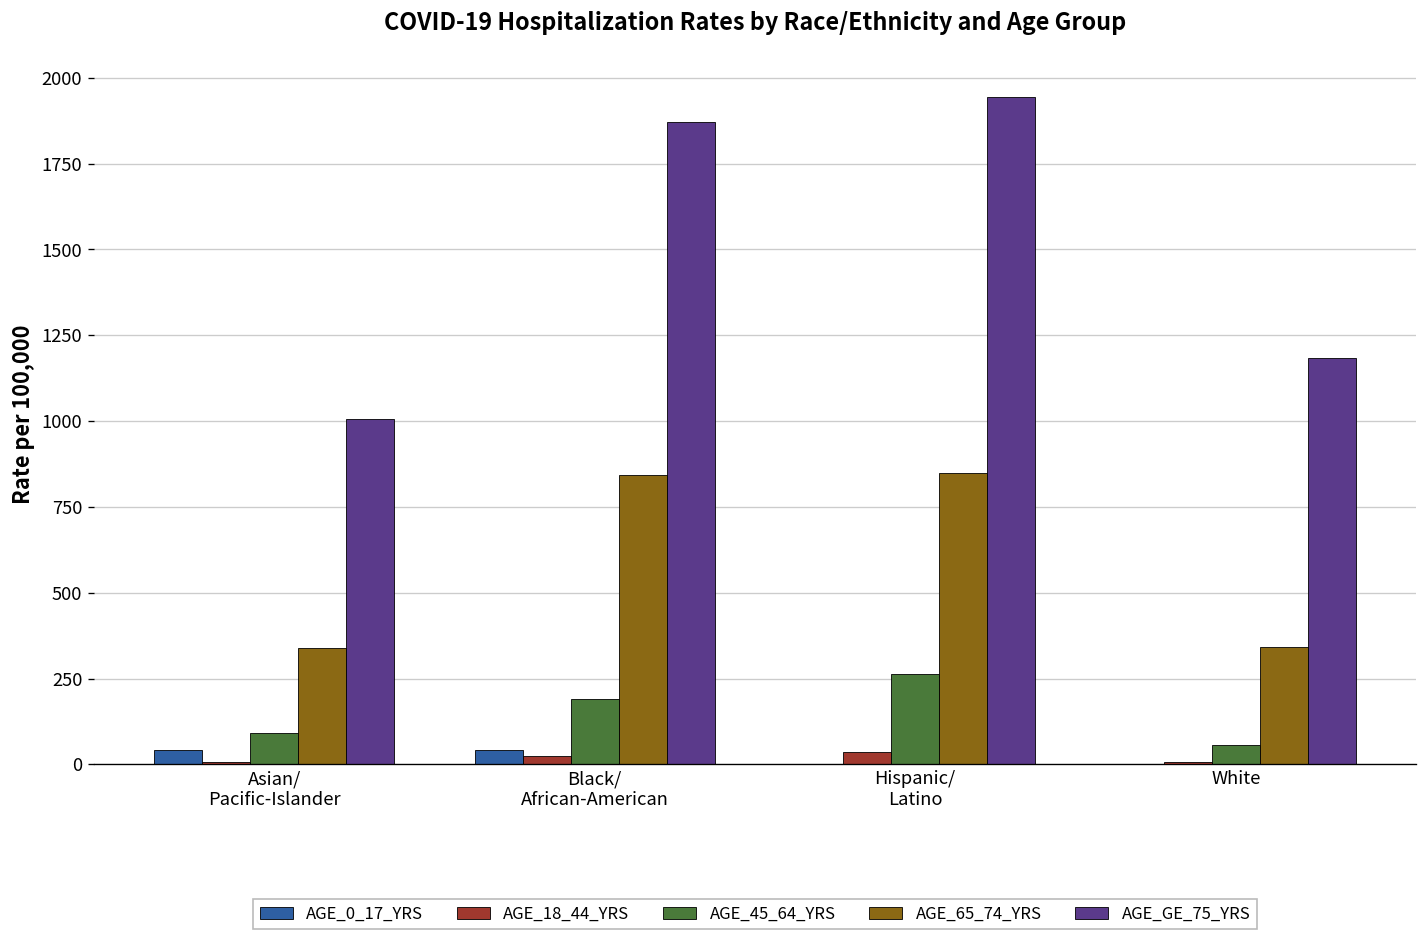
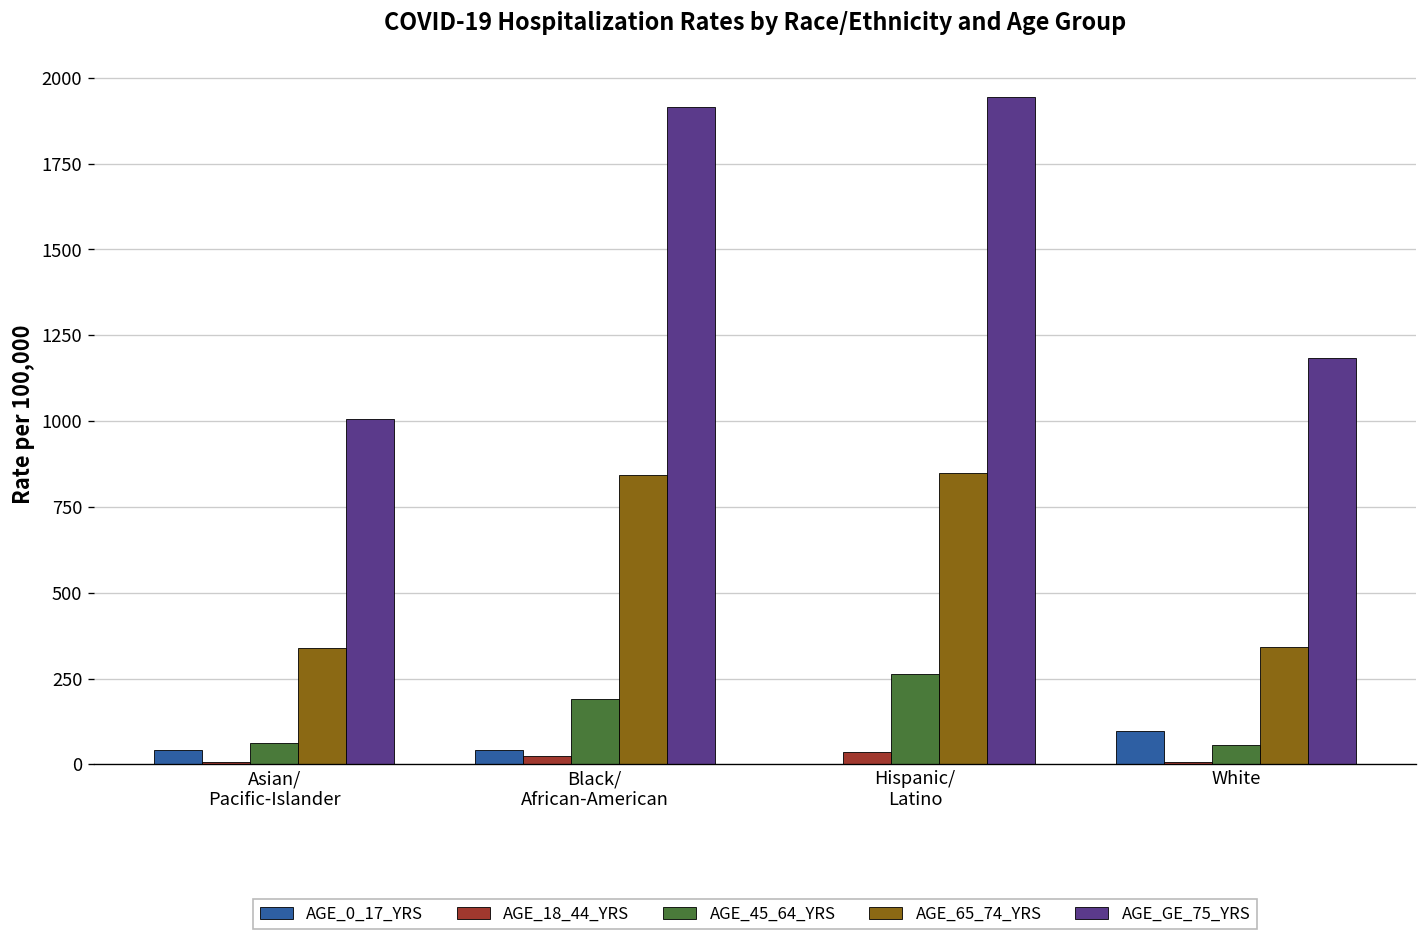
  {
    "AGE_0_17_YRS": {
      "Asian/ Pacific-Islander": 40,
      "Black/ African-American": 40,
-     "White": 0
+     "White": 100
    },
    "AGE_45_64_YRS": {
-     "Asian/ Pacific-Islander": 90,
+     "Asian/ Pacific-Islander": 60,
      "Black/ African-American": 190,
      "Hispanic/ Latino": 260,
      "White": 60
    },
    "AGE_GE_75_YRS": {
      "Asian/ Pacific-Islander": 1010,
-     "Black/ African-American": 1870,
+     "Black/ African-American": 1910,
      "Hispanic/ Latino": 1950,
      "White": 1180
    }
  }
